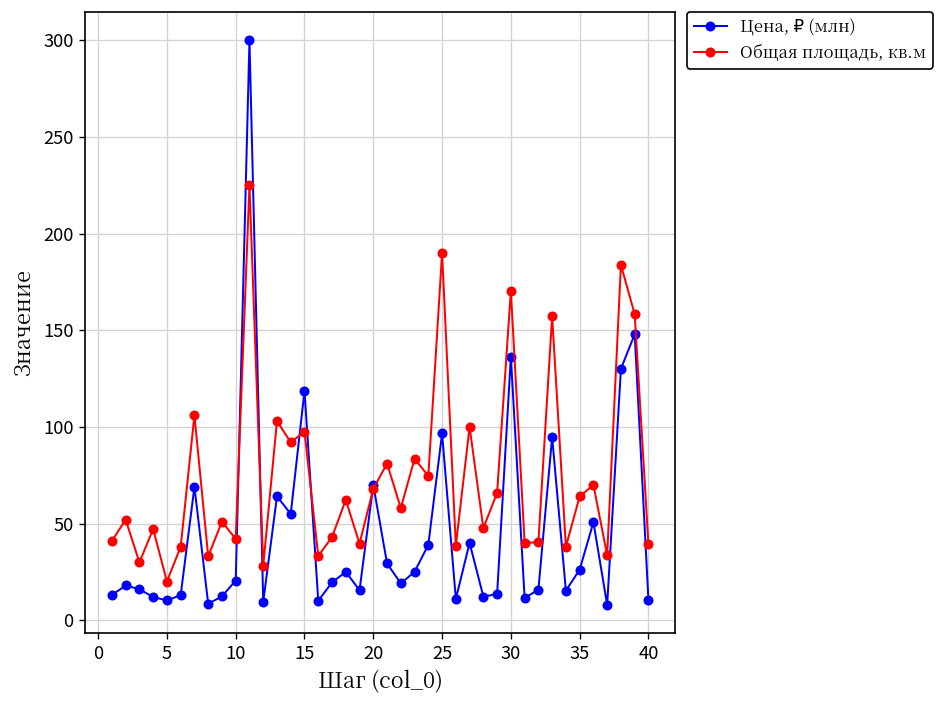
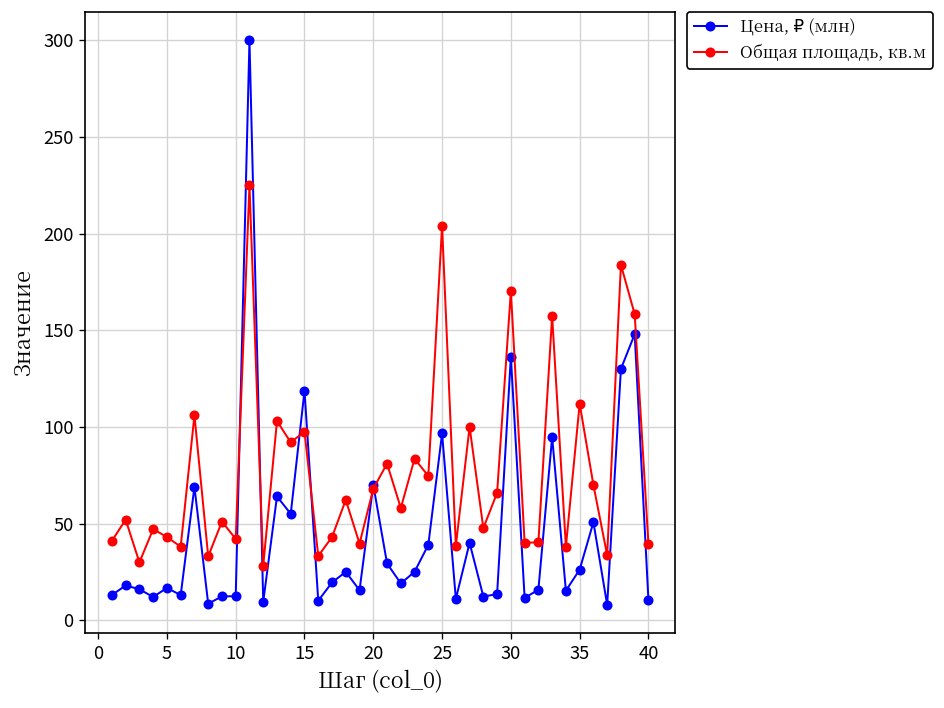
  {
    "Цена, ₽ (млн)": {
-     "5": 10,
-     "10": 21,
+     "5": 17,
+     "10": 12,
      "15": 119,
      "20": 70,
      "25": 97,
      "30": 136,
      "35": 26,
      "40": 10
    },
    "Общая площадь, кв.м": {
-     "5": 20,
+     "5": 43,
      "10": 42,
      "15": 98,
      "20": 68,
-     "25": 190,
+     "25": 204,
      "30": 170,
-     "35": 64,
+     "35": 112,
      "40": 39
    }
  }
